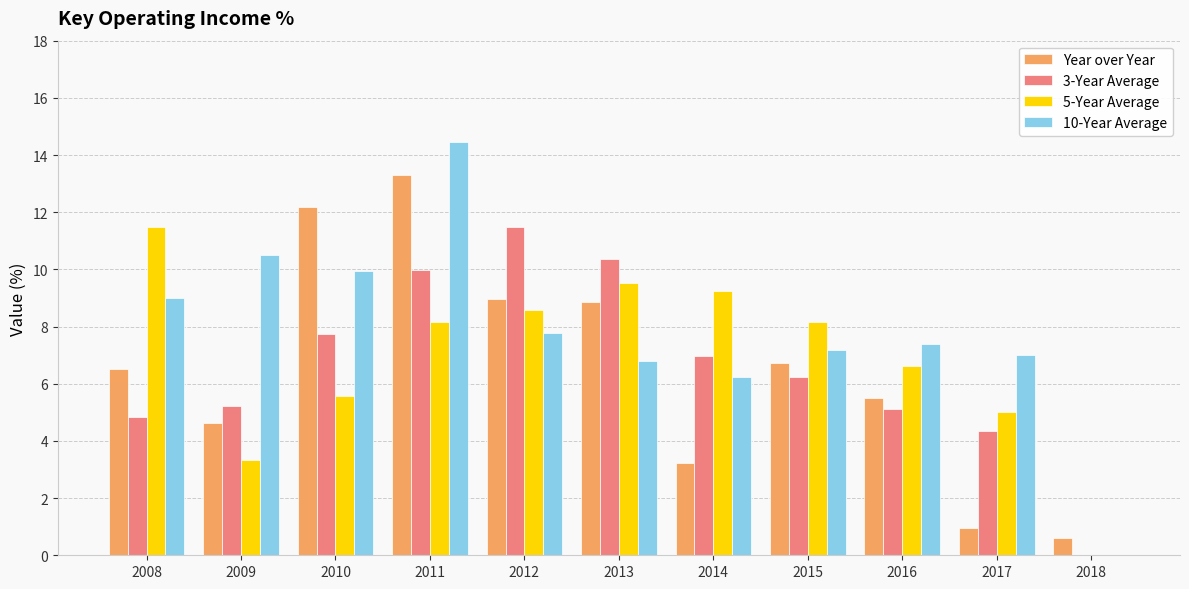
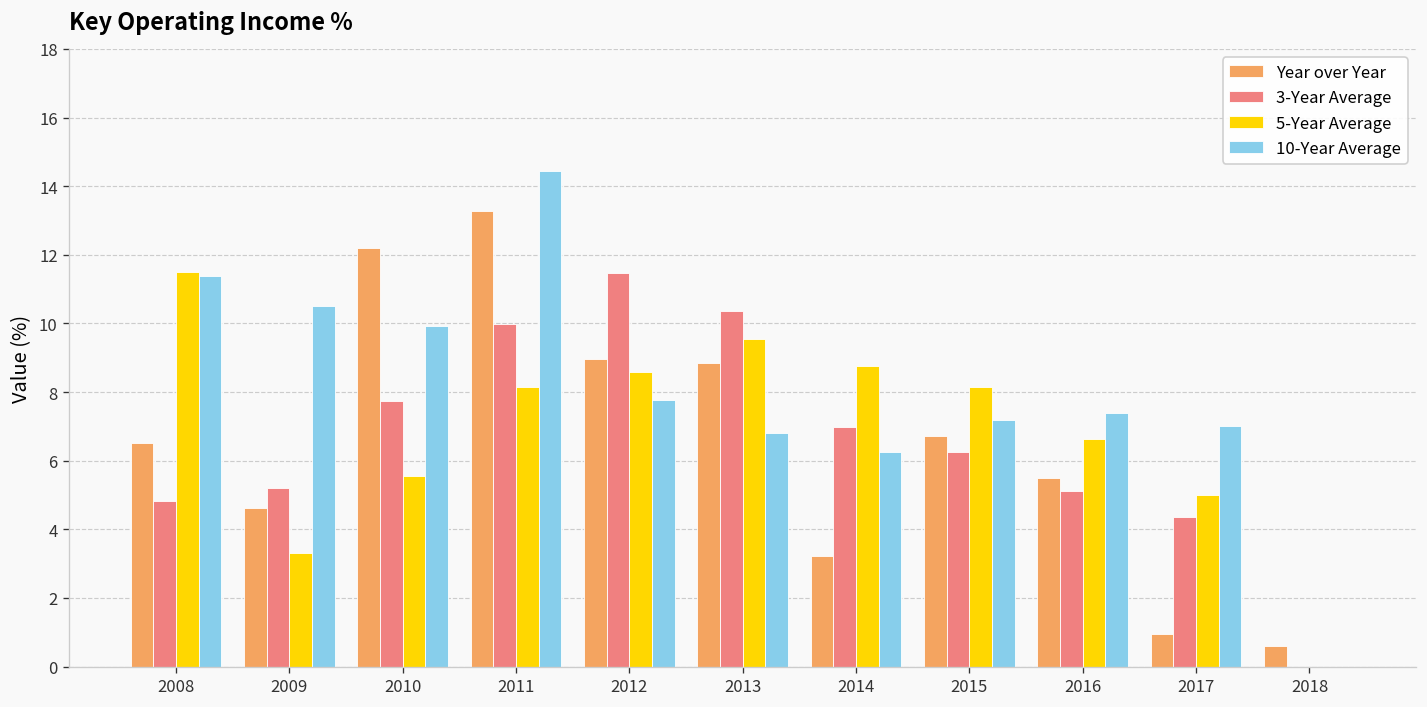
  {
    "5-Year Average": {
      "2008": 11.5,
      "2009": 3.3,
      "2010": 5.6,
      "2011": 8.2,
      "2012": 8.6,
      "2013": 9.5,
-     "2014": 9.3,
+     "2014": 8.8,
      "2015": 8.2,
      "2016": 6.6,
      "2017": 5.0,
      "2018": 0.0
    },
    "10-Year Average": {
-     "2008": 9.0,
+     "2008": 11.4,
      "2009": 10.5,
      "2010": 9.9,
      "2011": 14.5,
      "2012": 7.8,
      "2013": 6.8,
      "2014": 6.2,
      "2015": 7.2,
      "2016": 7.4,
      "2017": 7.0,
      "2018": 0.0
    }
  }
